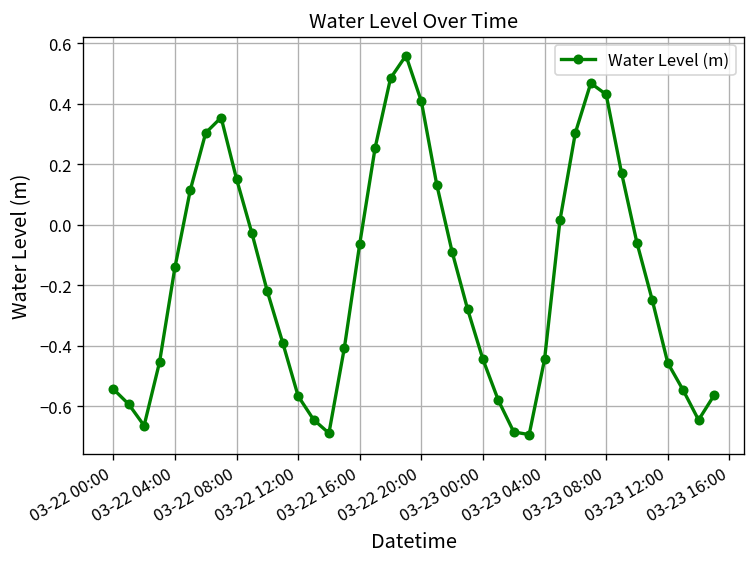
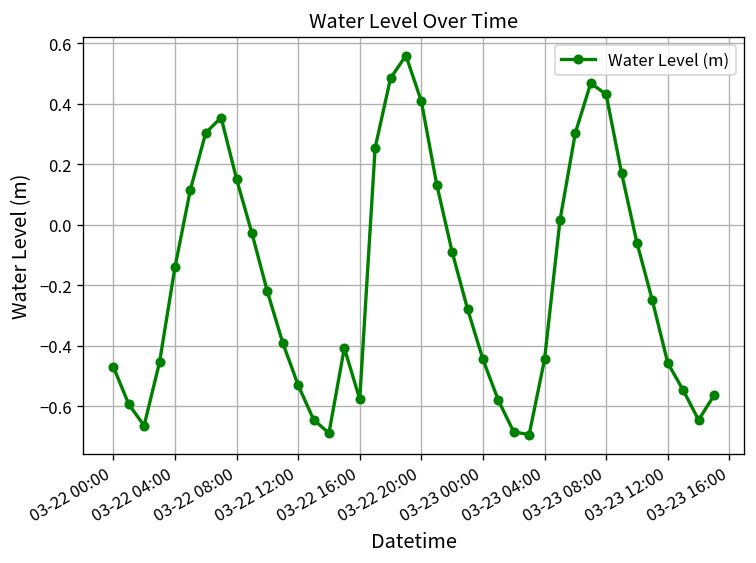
  {
-   "03-22 00:00": -0.54,
+   "03-22 00:00": -0.47,
    "03-22 04:00": -0.14,
    "03-22 08:00": 0.15,
-   "03-22 12:00": -0.57,
-   "03-22 16:00": -0.06,
+   "03-22 12:00": -0.53,
+   "03-22 16:00": -0.58,
    "03-22 20:00": 0.41,
    "03-23 00:00": -0.45,
    "03-23 04:00": -0.45,
    "03-23 08:00": 0.43,
    "03-23 12:00": -0.46
  }
